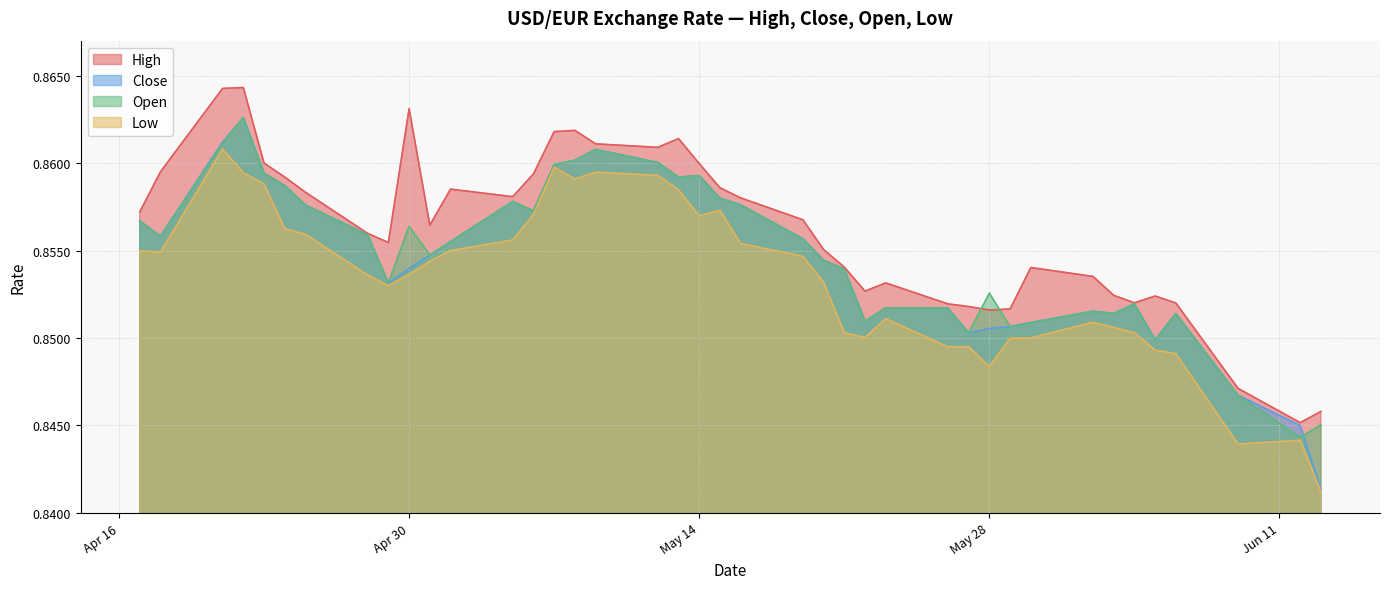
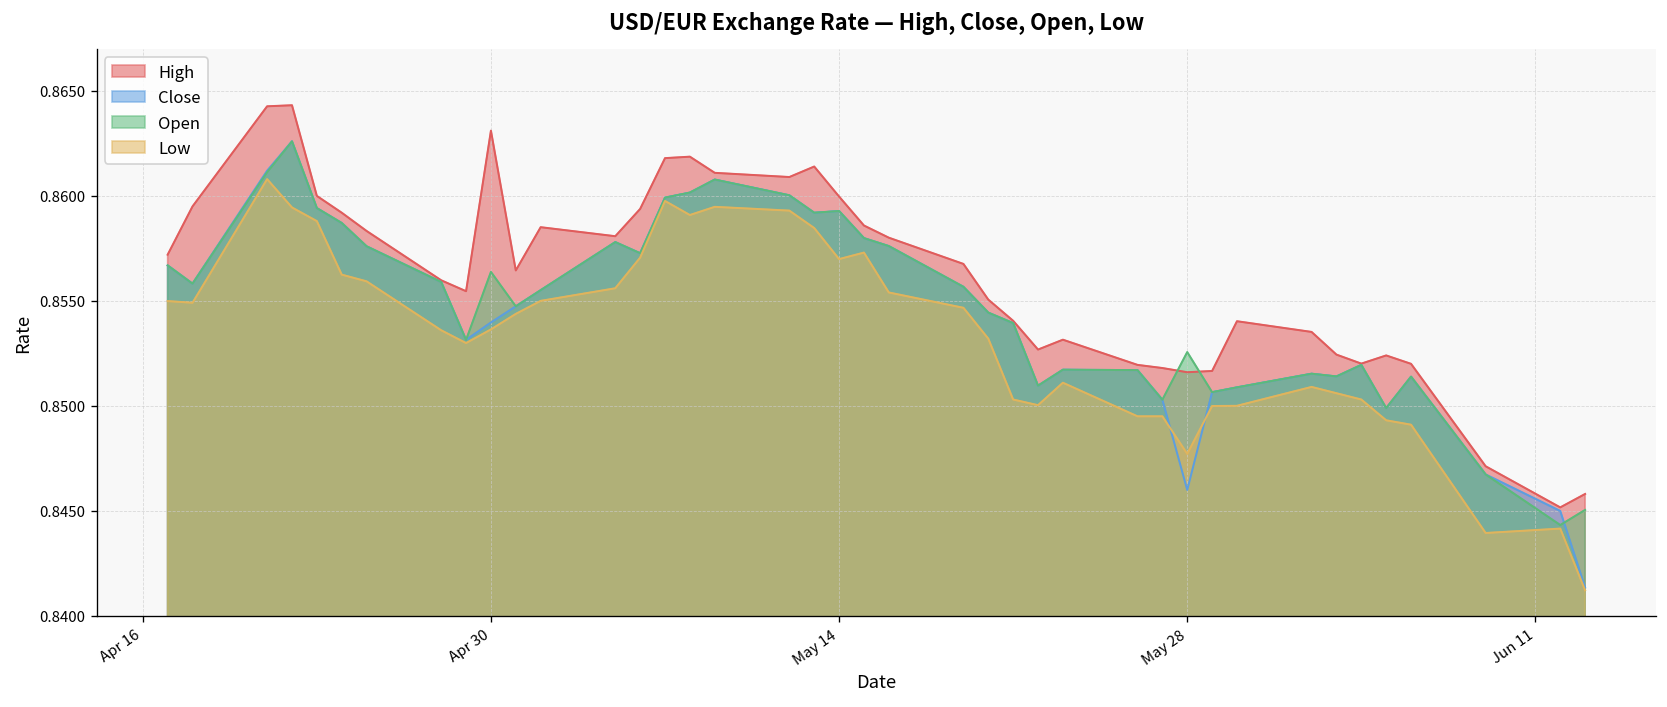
  {
    "High": {
      "Apr 30": 0.8631,
      "May 14": 0.8600,
      "May 28": 0.8516
    },
    "Close": {
      "Apr 30": 0.8540,
-     "May 28": 0.8505
+     "May 28": 0.8460
    },
    "Open": {
      "Apr 30": 0.8564,
      "May 28": 0.8526
    },
    "Low": {
      "Apr 30": 0.8536,
      "May 14": 0.8570,
-     "May 28": 0.8484
+     "May 28": 0.8477
    }
  }
